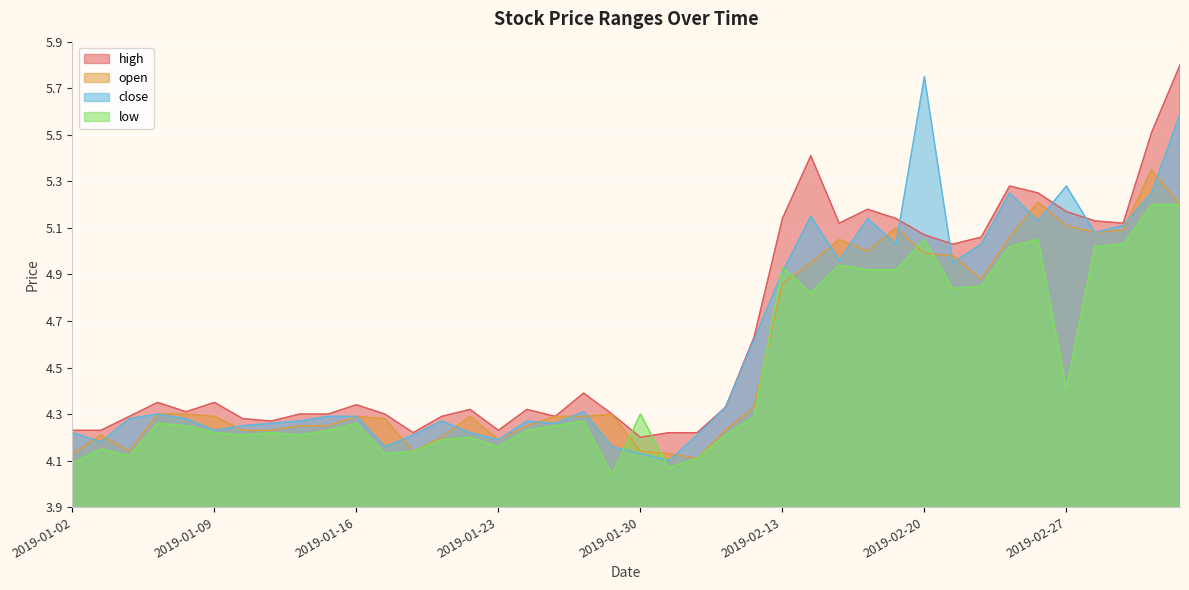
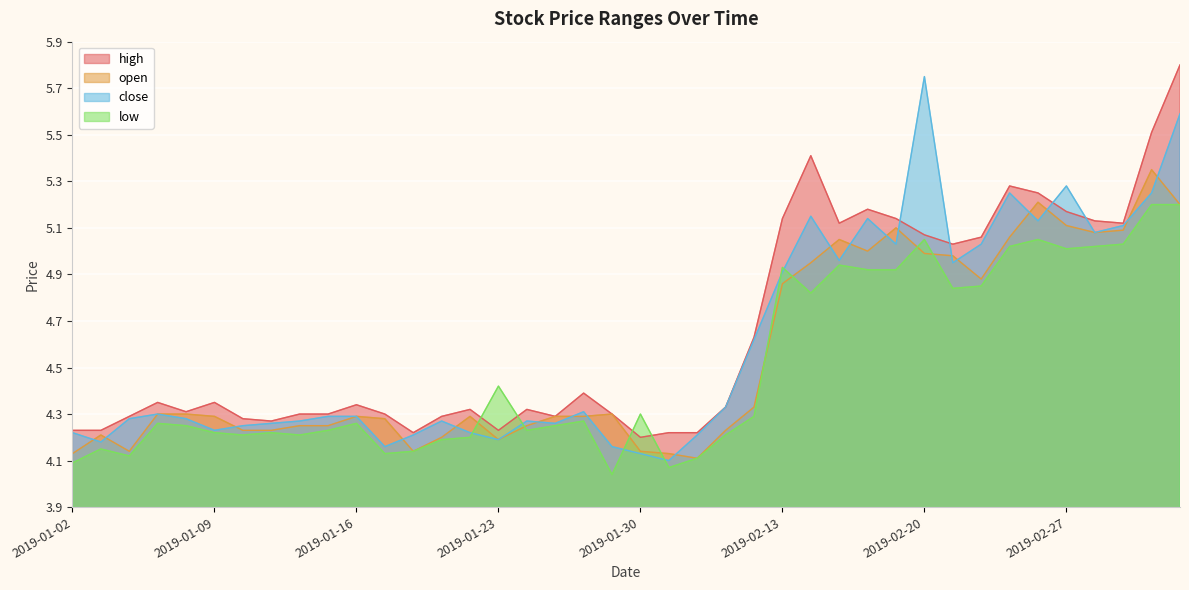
  {
    "close": {
      "2019-02-13": 4.91,
      "2019-02-20": 5.75,
      "2019-02-27": 5.28
    },
    "low": {
      "2019-01-02": 4.09,
      "2019-01-16": 4.26,
-     "2019-01-23": 4.16,
+     "2019-01-23": 4.42,
      "2019-01-30": 4.30,
      "2019-02-13": 4.93,
      "2019-02-20": 5.05,
-     "2019-02-27": 4.41
+     "2019-02-27": 5.01
    }
  }
